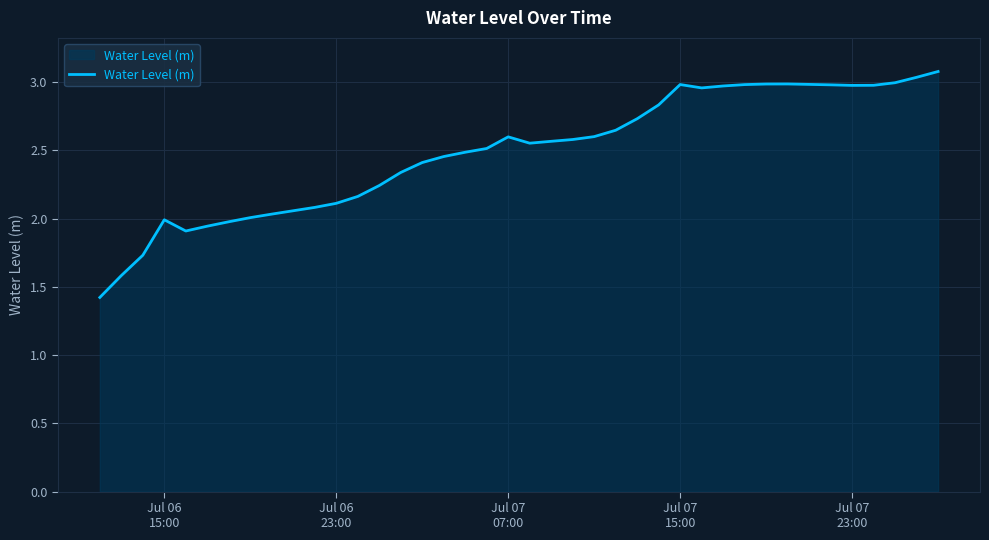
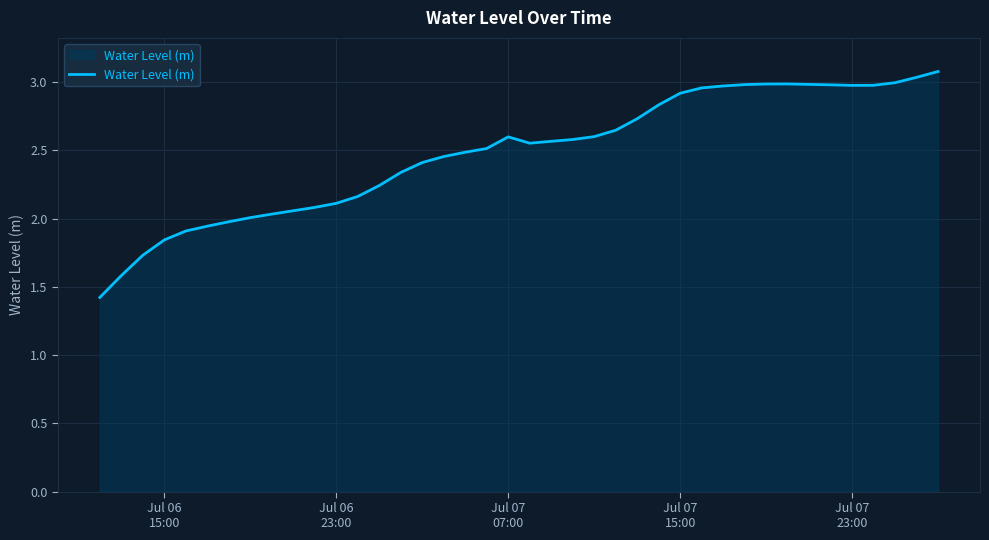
  {
-   "Jul 06 15:00": 1.99,
+   "Jul 06 15:00": 1.84,
    "Jul 06 23:00": 2.11,
    "Jul 07 07:00": 2.60,
-   "Jul 07 15:00": 2.98,
+   "Jul 07 15:00": 2.92,
    "Jul 07 23:00": 2.98
  }
